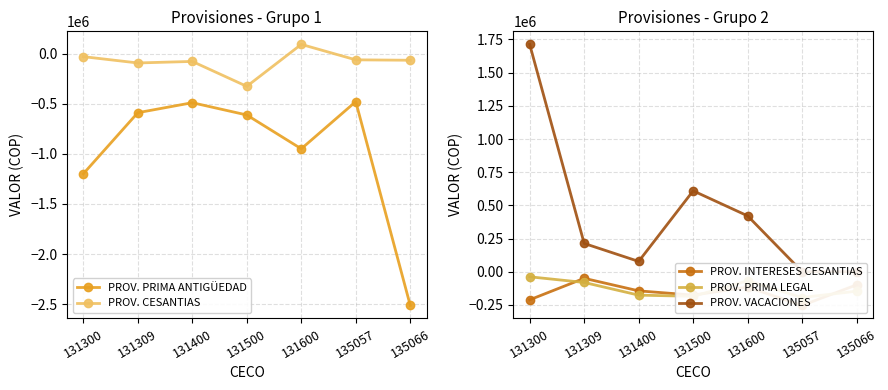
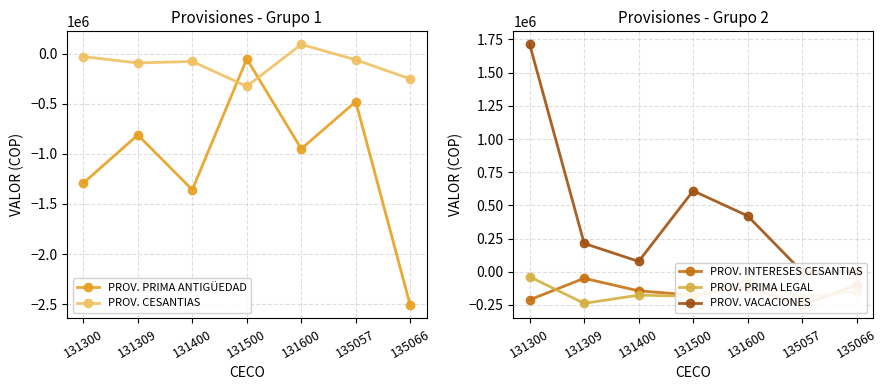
  {
    "Provisiones - Grupo 1": {
      "PROV. PRIMA ANTIGÜEDAD": {
-       "131300": -1200000,
-       "131309": -590000,
-       "131400": -490000,
-       "131500": -610000,
+       "131300": -1290000,
+       "131309": -810000,
+       "131400": -1360000,
+       "131500": -50000,
        "131600": -950000,
        "135057": -480000,
        "135066": -2510000
      },
      "PROV. CESANTIAS": {
        "131300": -30000,
        "131309": -90000,
        "131400": -80000,
        "131500": -330000,
        "131600": 90000,
        "135057": -60000,
-       "135066": -70000
+       "135066": -250000
      }
    },
    "Provisiones - Grupo 2": {
      "PROV. PRIMA LEGAL": {
        "131300": -40000,
-       "131309": -80000,
+       "131309": -240000,
        "131400": -180000
      }
    }
  }
